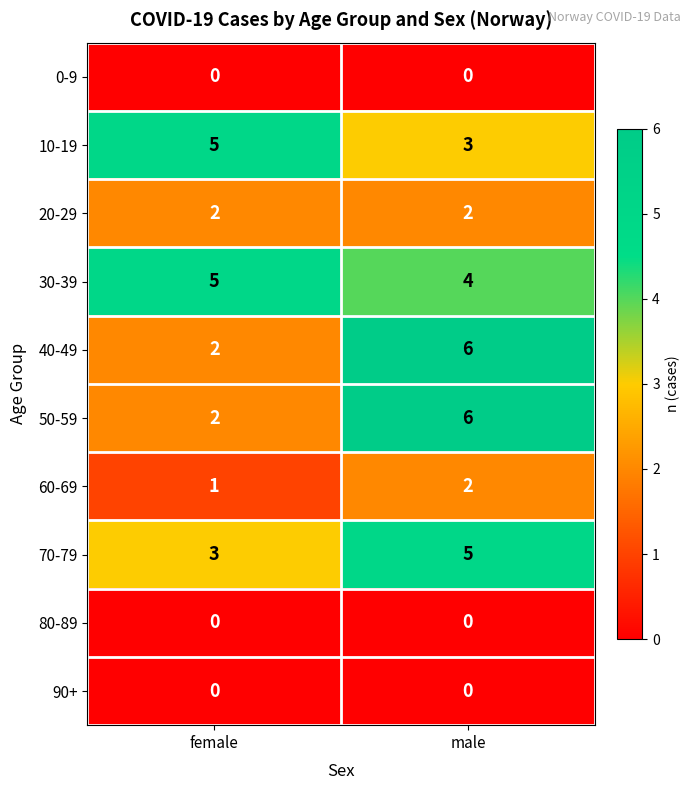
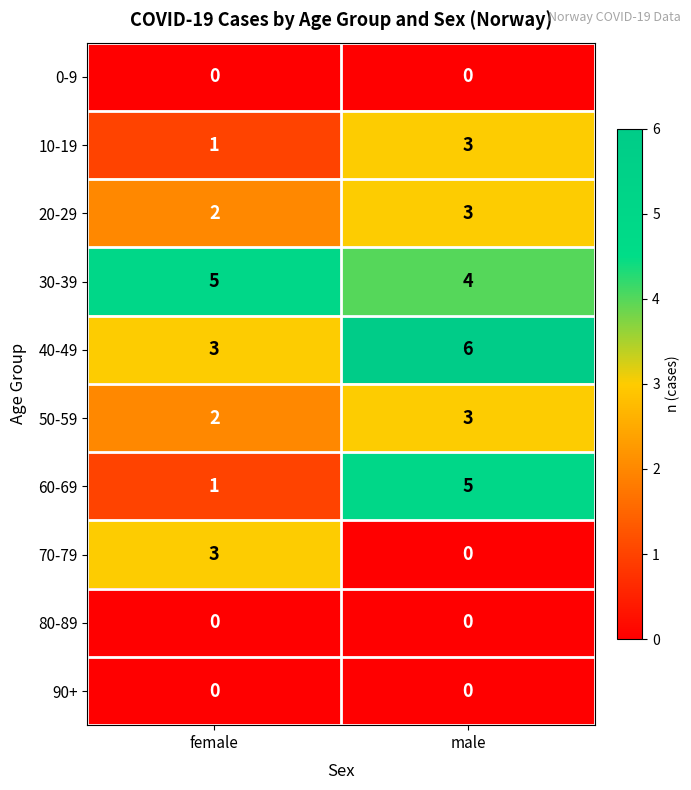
  {
    "0-9": {
      "female": 0,
      "male": 0
    },
    "10-19": {
-     "female": 5,
+     "female": 1,
      "male": 3
    },
    "20-29": {
      "female": 2,
-     "male": 2
+     "male": 3
    },
    "30-39": {
      "female": 5,
      "male": 4
    },
    "40-49": {
-     "female": 2,
+     "female": 3,
      "male": 6
    },
    "50-59": {
      "female": 2,
-     "male": 6
+     "male": 3
    },
    "60-69": {
      "female": 1,
-     "male": 2
+     "male": 5
    },
    "70-79": {
      "female": 3,
-     "male": 5
+     "male": 0
    },
    "80-89": {
      "female": 0,
      "male": 0
    },
    "90+": {
      "female": 0,
      "male": 0
    }
  }
